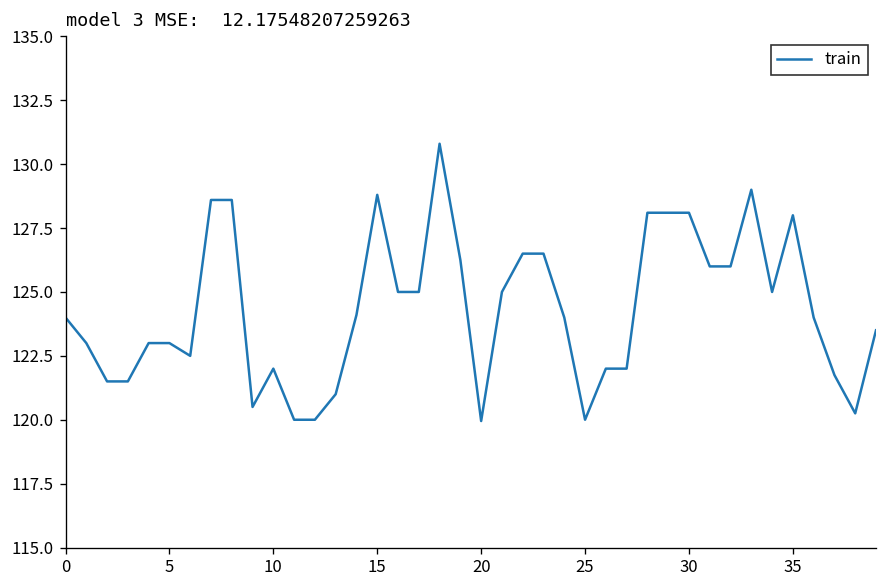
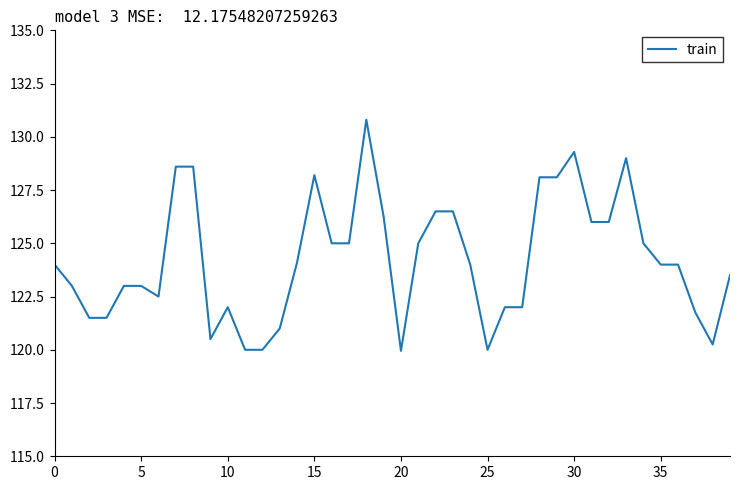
  {
    "0": 124.0,
    "5": 123.0,
    "10": 122.0,
-   "15": 128.8,
+   "15": 128.2,
    "20": 119.9,
    "25": 120.0,
-   "30": 128.1,
-   "35": 128
+   "30": 129.3,
+   "35": 124
  }
